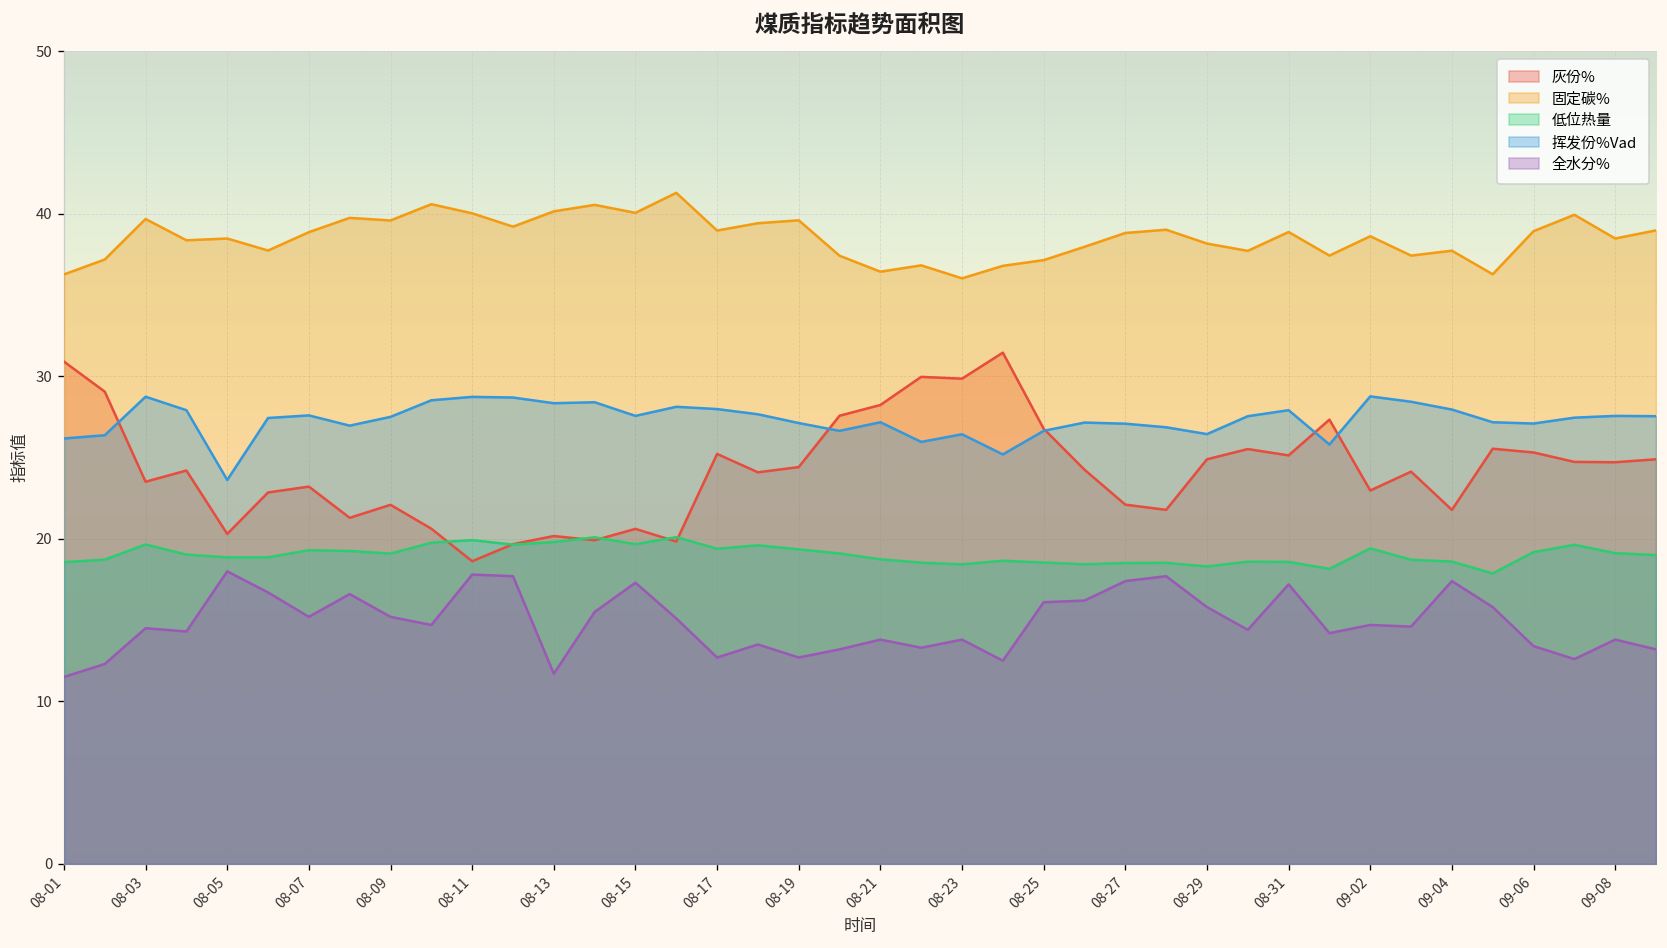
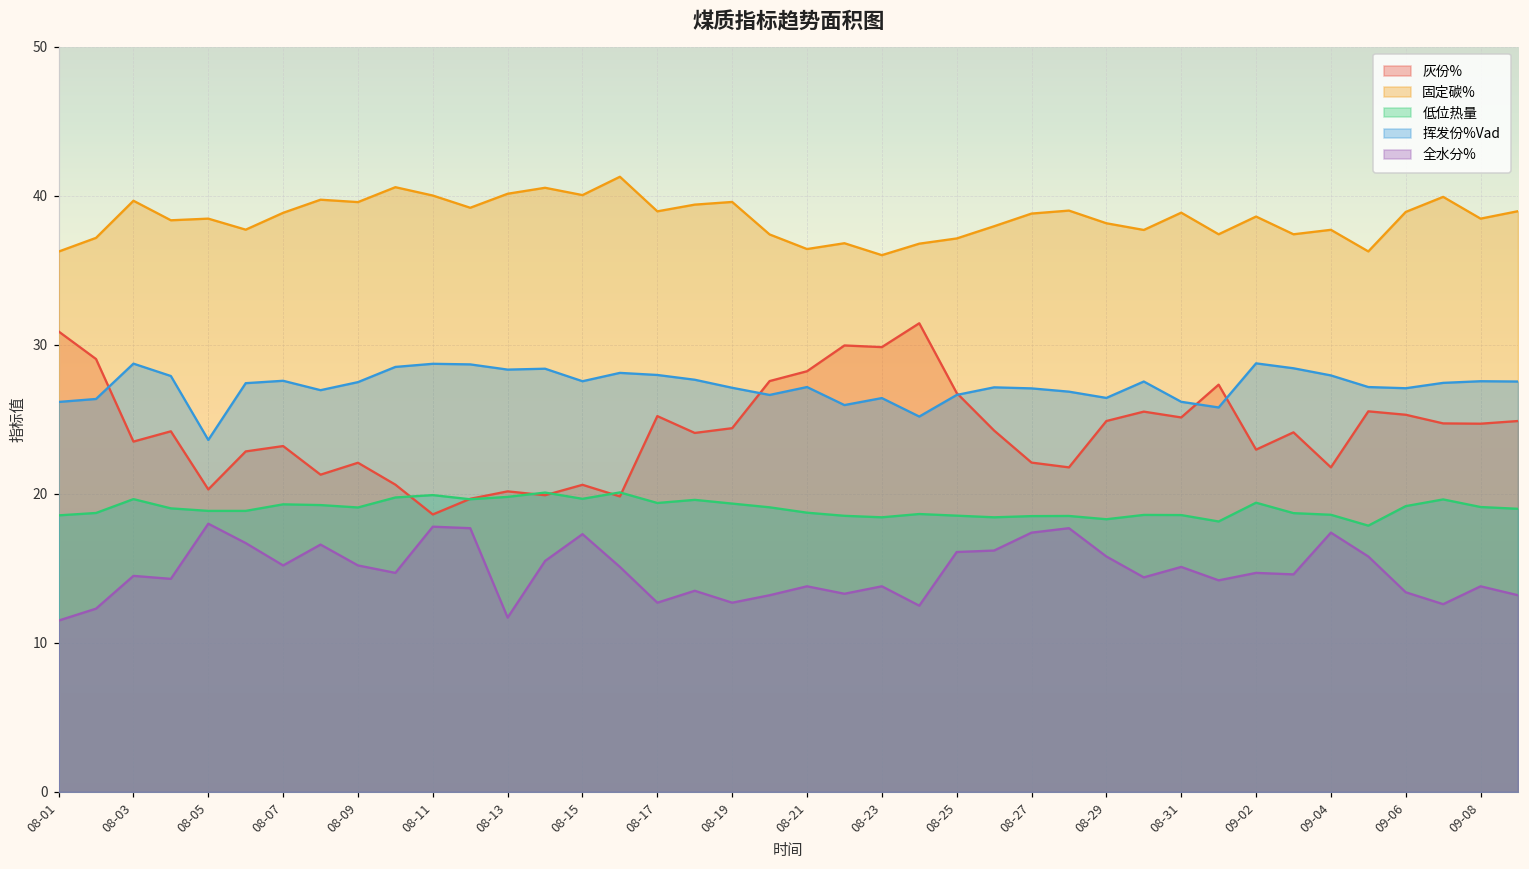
  {
    "低位热量": {
      "08-01": 18.6,
      "08-03": 19.7,
      "08-05": 18.9,
      "08-07": 19.3,
      "08-09": 19.1,
      "08-11": 19.9,
      "08-13": 19.8,
      "08-15": 19.7,
      "08-17": 19.4,
      "08-19": 19.4,
      "08-21": 18.7,
      "08-23": 18.4,
      "08-25": 18.5,
      "08-27": 18.5,
      "08-29": 18.3,
      "08-31": 18.6,
      "09-02": 19.4,
      "09-04": 18.6,
      "09-06": 19.2,
      "09-08": 19.1
    },
    "挥发份%Vad": {
      "08-01": 26.2,
      "08-03": 28.7,
      "08-05": 23.6,
      "08-07": 27.6,
      "08-09": 27.5,
      "08-11": 28.7,
      "08-13": 28.3,
      "08-15": 27.6,
      "08-17": 28.0,
      "08-19": 27.1,
      "08-21": 27.2,
      "08-23": 26.4,
      "08-27": 27.1,
      "08-29": 26.4,
-     "08-31": 27.9,
+     "08-31": 26.2,
      "09-02": 28.8,
      "09-04": 28.0,
      "09-06": 27.1,
      "09-08": 27.6
    },
    "全水分%": {
      "08-01": 11.5,
      "08-03": 14.5,
      "08-05": 18.0,
      "08-07": 15.2,
      "08-09": 15.2,
      "08-11": 17.8,
      "08-13": 11.7,
      "08-15": 17.3,
      "08-17": 12.7,
      "08-19": 12.7,
      "08-21": 13.8,
      "08-23": 13.8,
      "08-25": 16.1,
      "08-27": 17.4,
      "08-29": 15.8,
-     "08-31": 17.2,
+     "08-31": 15.1,
      "09-02": 14.7,
      "09-04": 17.4,
      "09-06": 13.4,
      "09-08": 13.8
    }
  }
